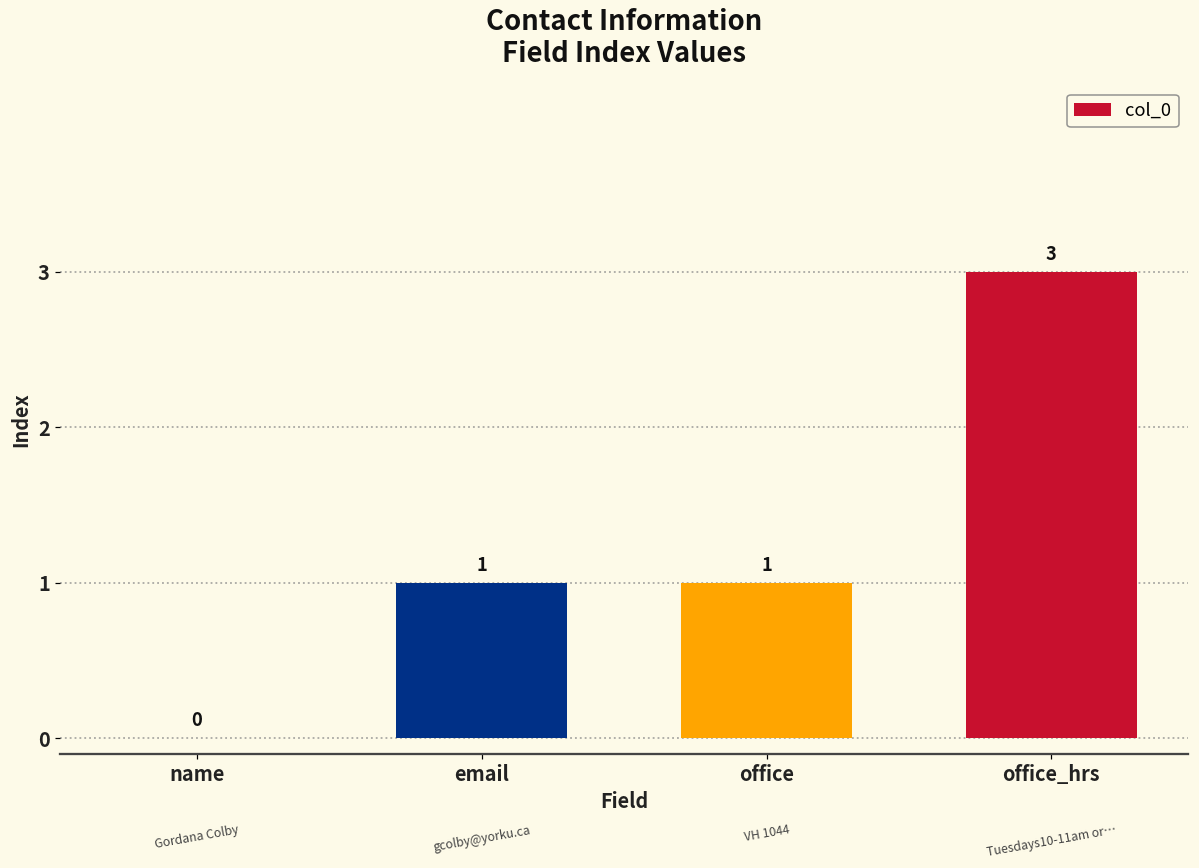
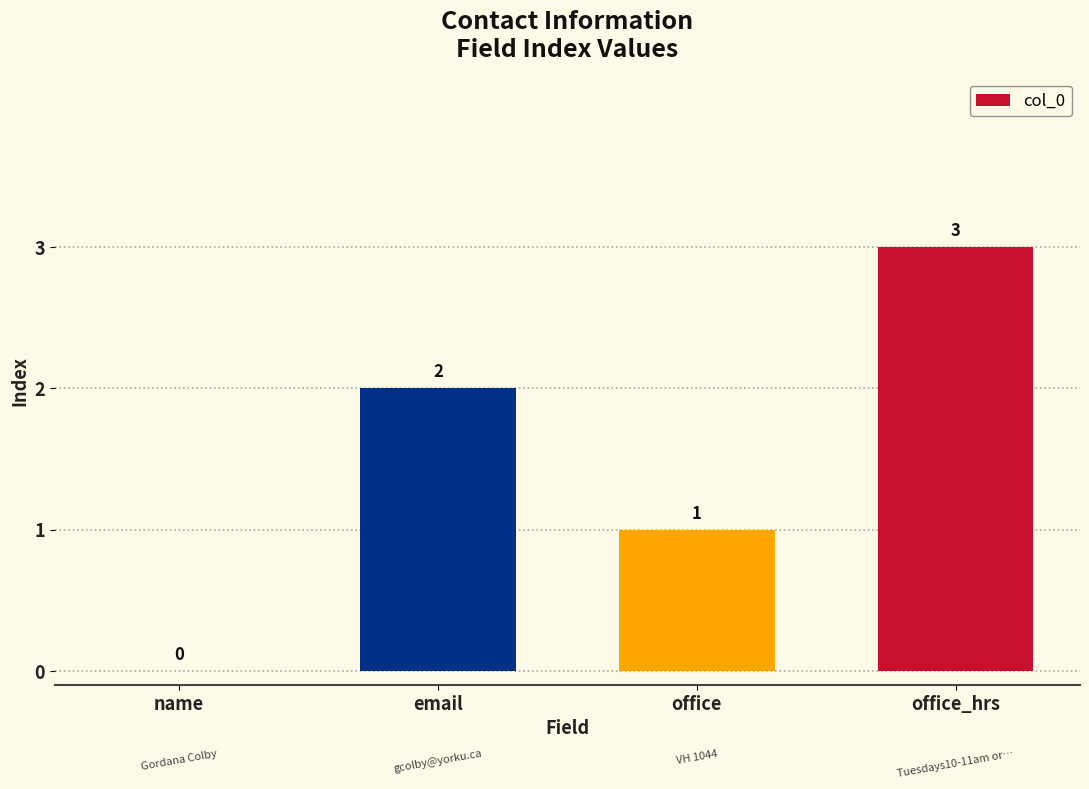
  {
    "name": 0,
-   "email": 1,
+   "email": 2,
    "office": 1,
    "office_hrs": 3
  }
